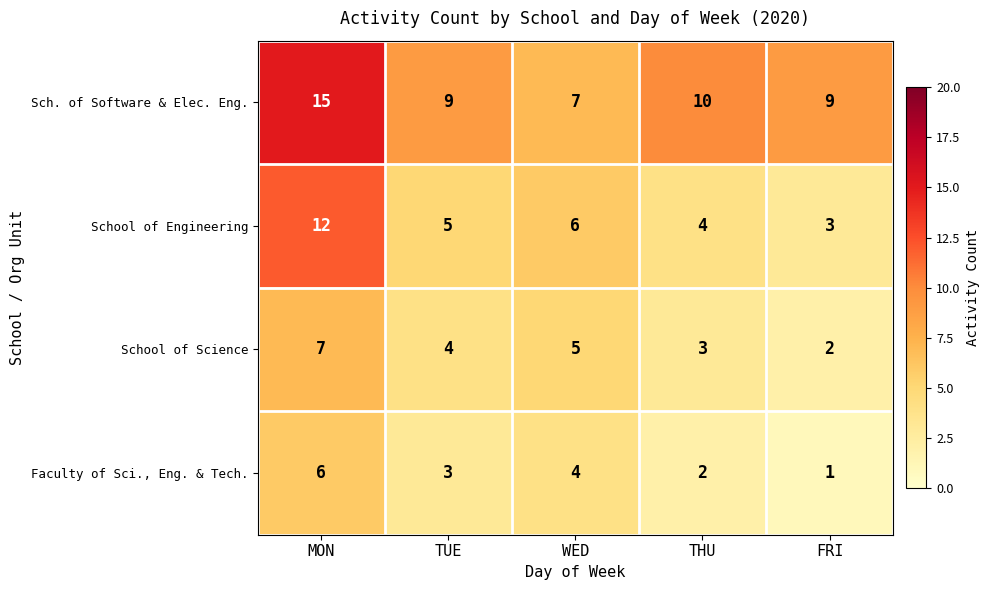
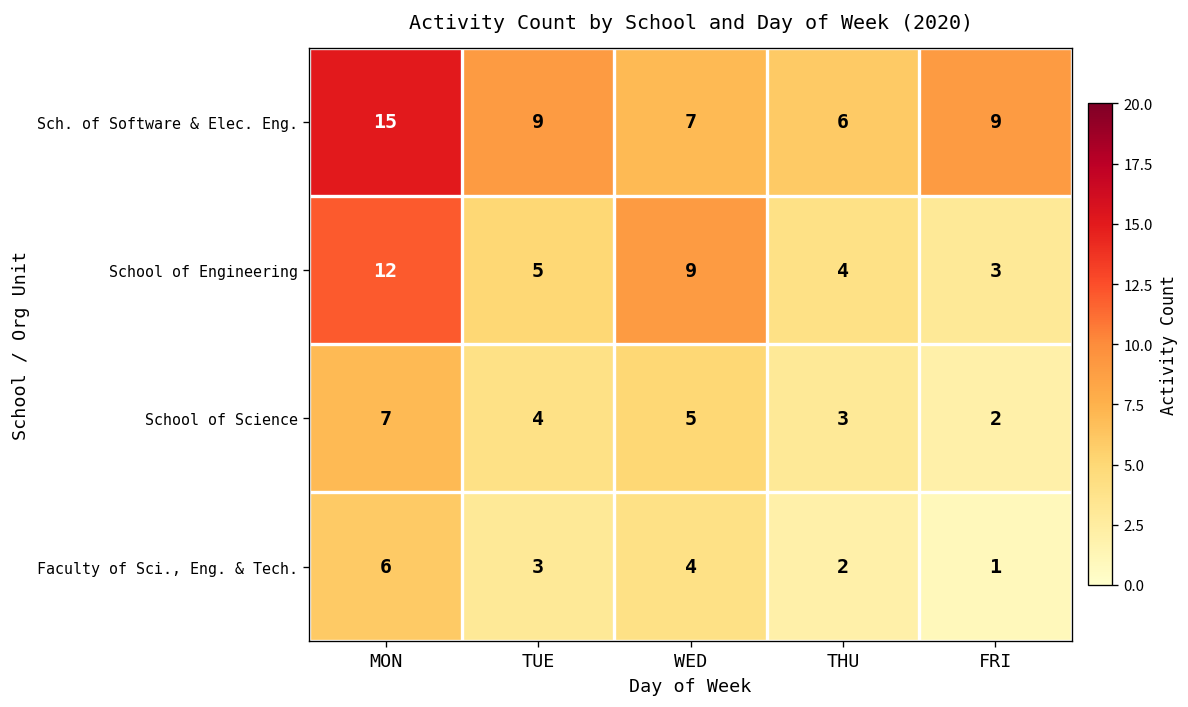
  {
    "Sch. of Software & Elec. Eng.": {
      "MON": 15,
      "TUE": 9,
      "WED": 7,
-     "THU": 10,
+     "THU": 6,
      "FRI": 9
    },
    "School of Engineering": {
      "MON": 12,
      "TUE": 5,
-     "WED": 6,
+     "WED": 9,
      "THU": 4,
      "FRI": 3
    },
    "School of Science": {
      "MON": 7,
      "TUE": 4,
      "WED": 5,
      "THU": 3,
      "FRI": 2
    },
    "Faculty of Sci., Eng. & Tech.": {
      "MON": 6,
      "TUE": 3,
      "WED": 4,
      "THU": 2,
      "FRI": 1
    }
  }
